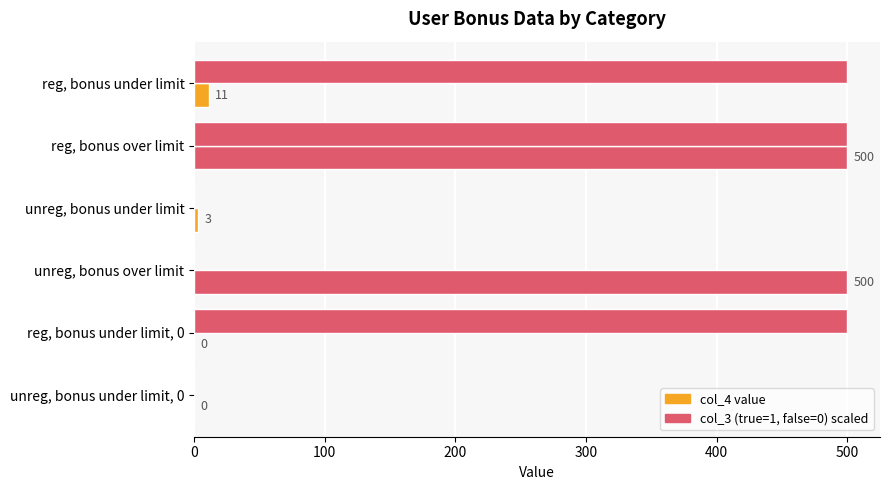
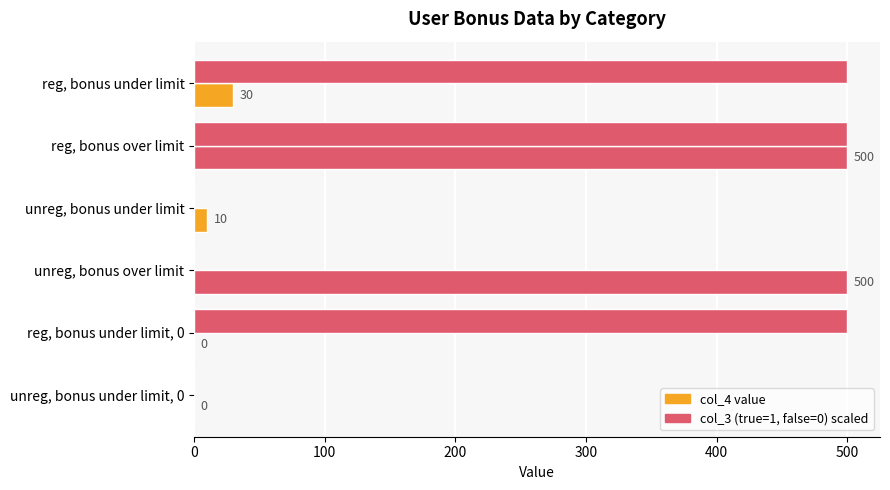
  {
    "col_4 value": {
-     "reg, bonus under limit": 11,
+     "reg, bonus under limit": 30,
      "reg, bonus over limit": 500,
-     "unreg, bonus under limit": 3,
+     "unreg, bonus under limit": 10,
      "unreg, bonus over limit": 500,
      "reg, bonus under limit, 0": 0,
      "unreg, bonus under limit, 0": 0
    },
    "col_3 (true=1, false=0) scaled": {
      "reg, bonus under limit": 500,
      "unreg, bonus under limit": 0,
      "unreg, bonus over limit": 0,
      "reg, bonus under limit, 0": 500
    }
  }
